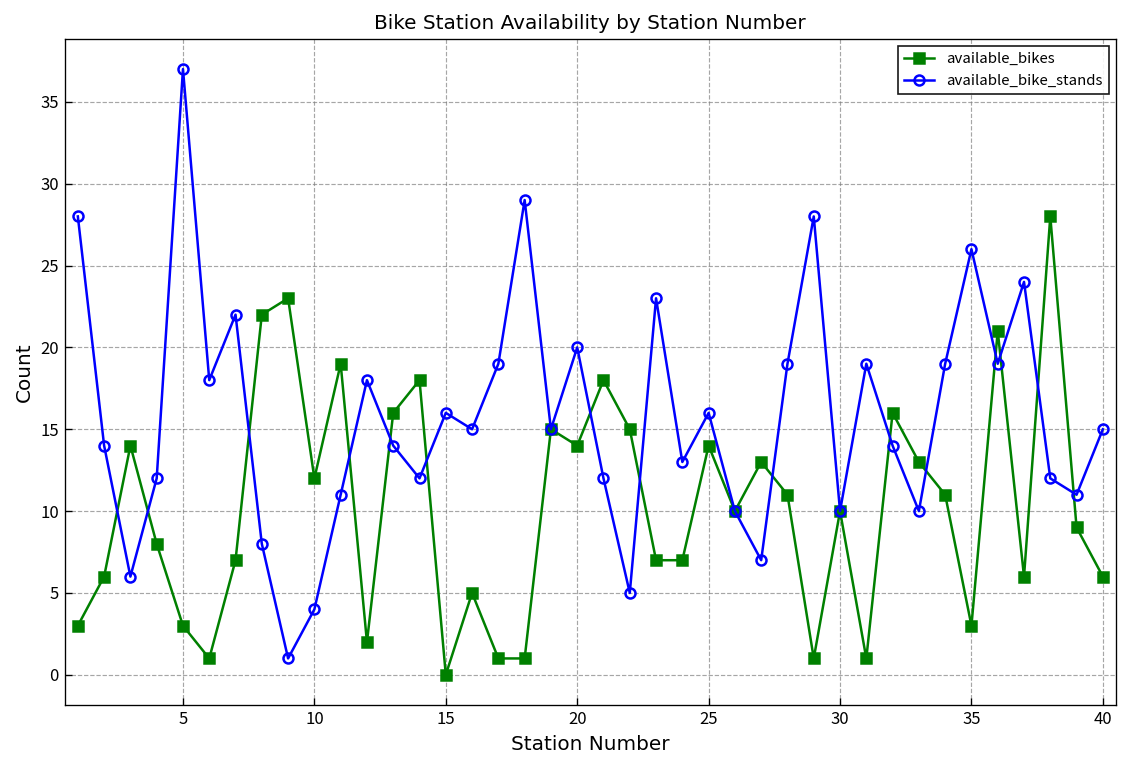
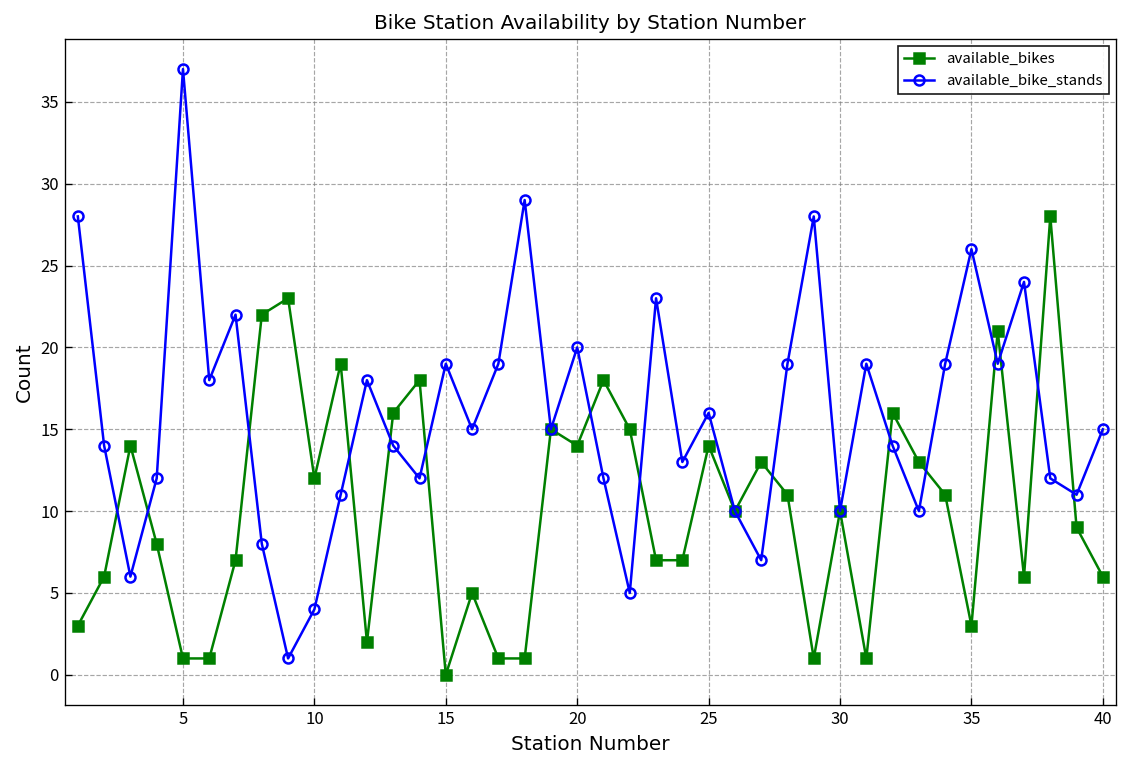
  {
    "available_bikes": {
-     "5": 3,
+     "5": 1,
      "10": 12,
      "15": 0,
      "20": 14,
      "25": 14,
      "35": 3,
      "40": 6
    },
    "available_bike_stands": {
      "5": 37,
      "10": 4,
-     "15": 16,
+     "15": 19,
      "20": 20,
      "25": 16,
      "35": 26,
      "40": 15
    }
  }
